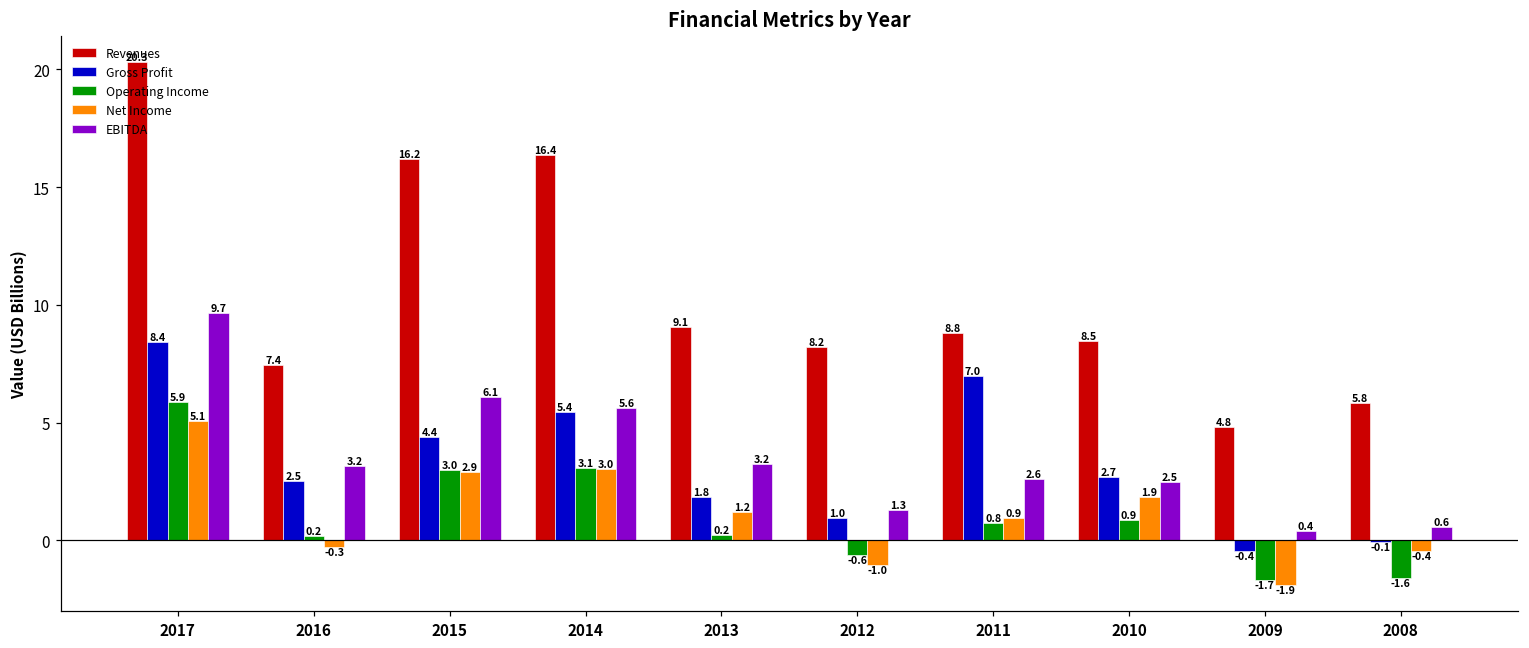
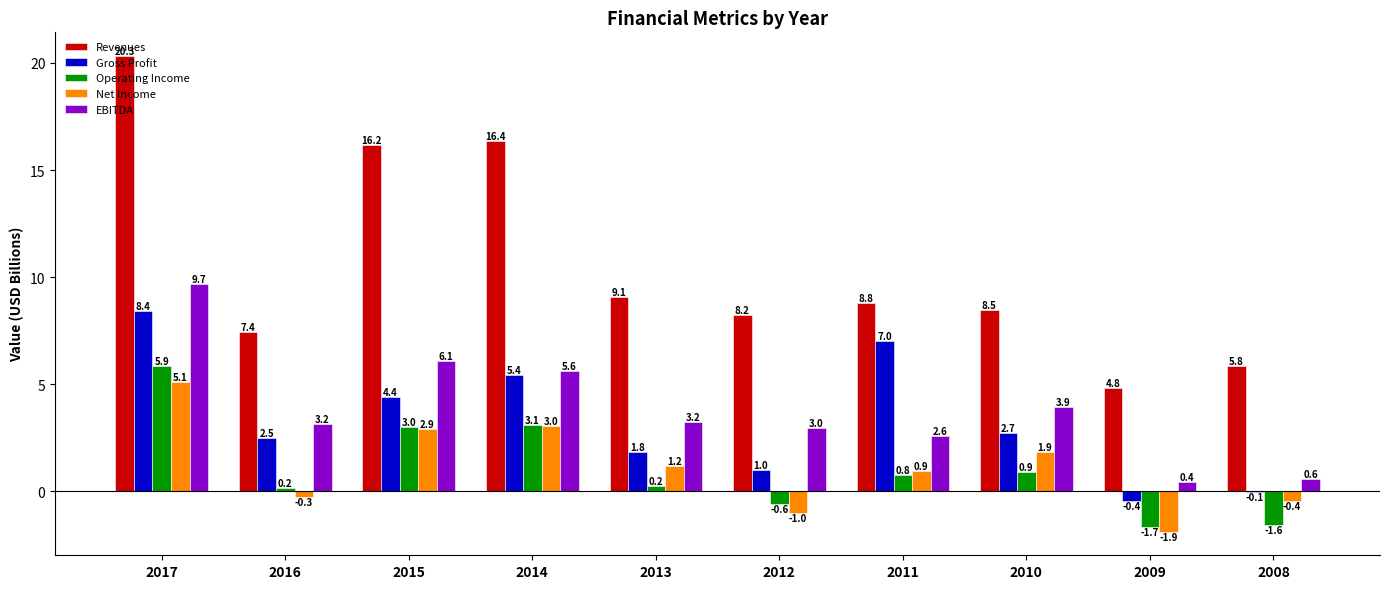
  {
    "Revenues": {
      "2017": 20.3,
      "2016": 7.4,
      "2015": 16.2,
      "2014": 16.4,
      "2013": 9.1,
      "2012": 8.2,
      "2011": 8.8,
      "2010": 8.5,
      "2009": 4.8,
      "2008": 5.8
    },
    "Gross Profit": {
      "2017": 8.4,
      "2016": 2.5,
      "2015": 4.4,
      "2014": 5.4,
      "2013": 1.8,
      "2012": 1.0,
      "2011": 7.0,
      "2010": 2.7,
      "2009": -0.4,
      "2008": -0.1
    },
    "Operating Income": {
      "2017": 5.9,
      "2016": 0.2,
      "2015": 3.0,
      "2014": 3.1,
      "2013": 0.2,
      "2012": -0.6,
      "2011": 0.8,
      "2010": 0.9,
      "2009": -1.7,
      "2008": -1.6
    },
    "Net Income": {
      "2017": 5.1,
      "2016": -0.3,
      "2015": 2.9,
      "2014": 3.0,
      "2013": 1.2,
      "2012": -1.0,
      "2011": 0.9,
      "2010": 1.9,
      "2009": -1.9,
      "2008": -0.4
    },
    "EBITDA": {
      "2017": 9.7,
      "2016": 3.2,
      "2015": 6.1,
      "2014": 5.6,
      "2013": 3.2,
-     "2012": 1.3,
+     "2012": 3.0,
      "2011": 2.6,
-     "2010": 2.5,
+     "2010": 3.9,
      "2009": 0.4,
      "2008": 0.6
    }
  }
